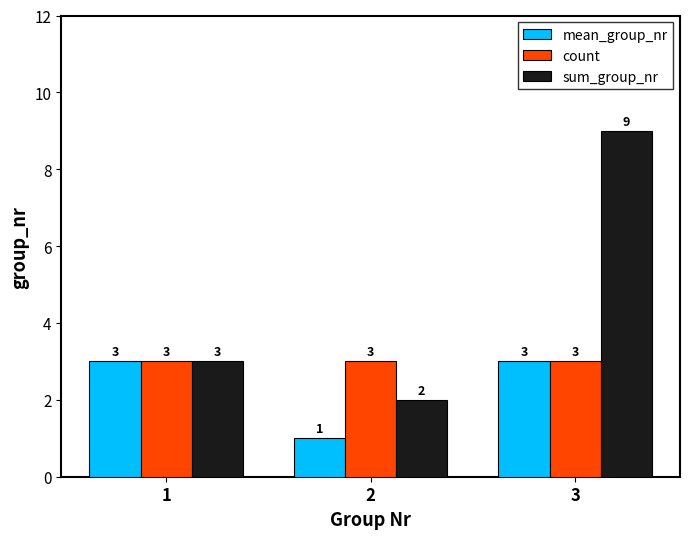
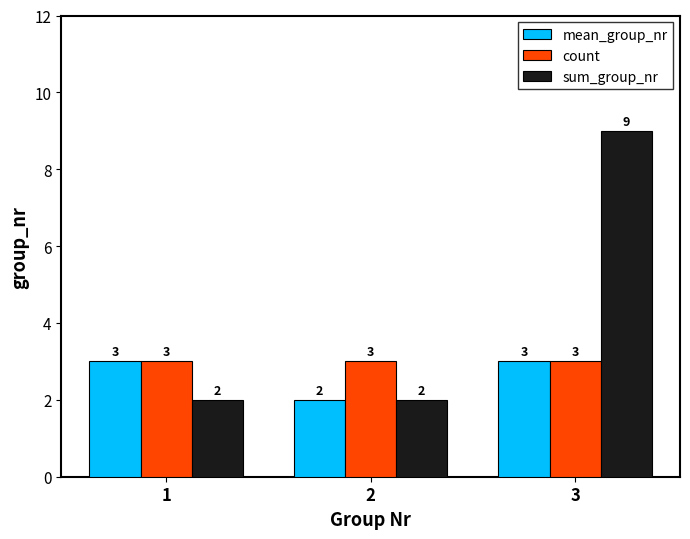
  {
    "mean_group_nr": {
      "1": 3,
-     "2": 1,
+     "2": 2,
      "3": 3
    },
    "count": {
      "1": 3,
      "2": 3,
      "3": 3
    },
    "sum_group_nr": {
-     "1": 3,
+     "1": 2,
      "2": 2,
      "3": 9
    }
  }
